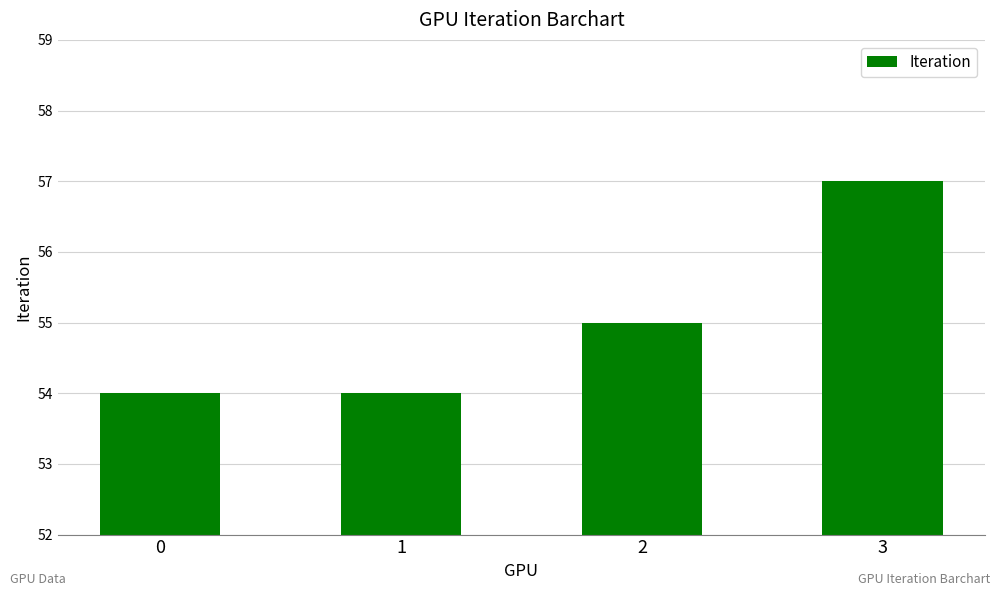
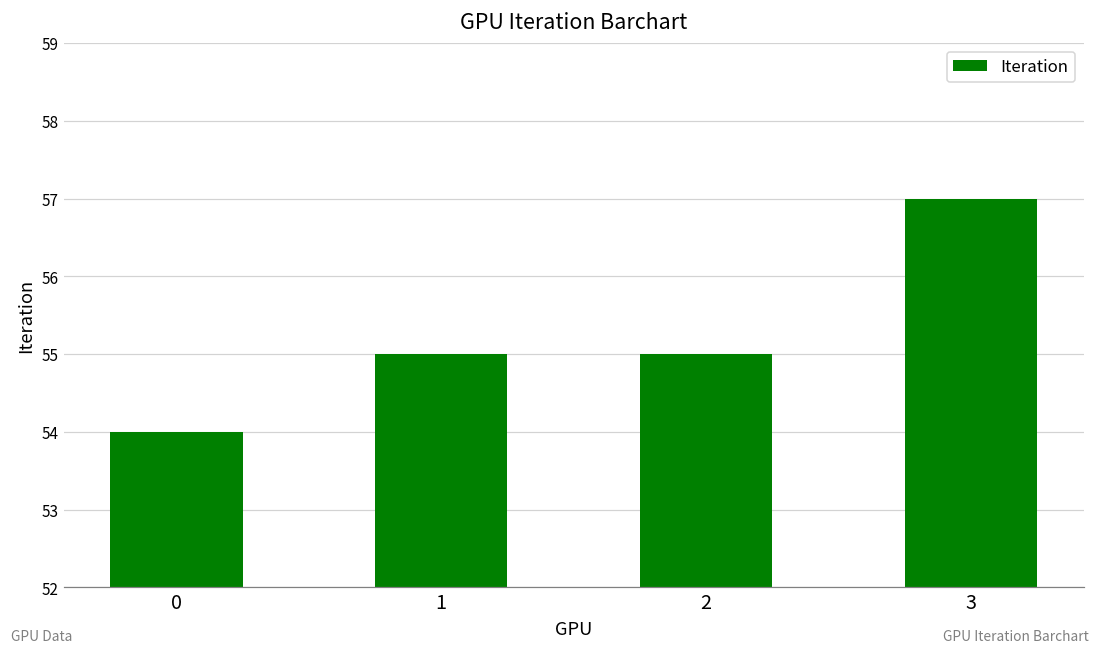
  {
    "0": 54,
-   "1": 54,
+   "1": 55,
    "2": 55,
    "3": 57
  }
